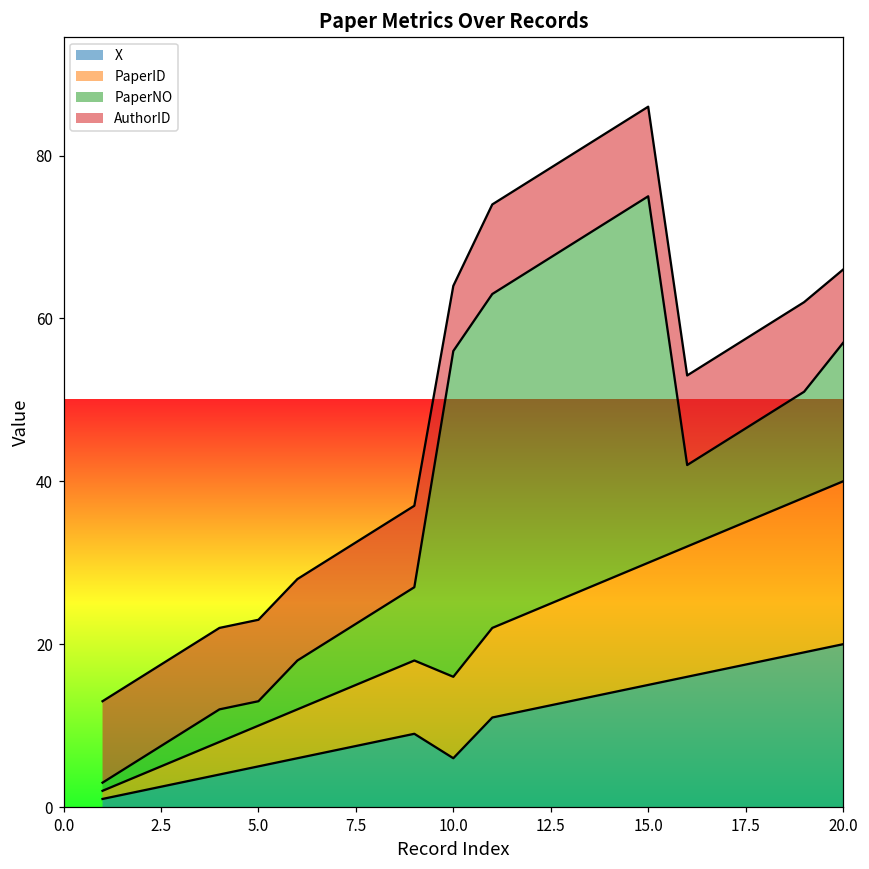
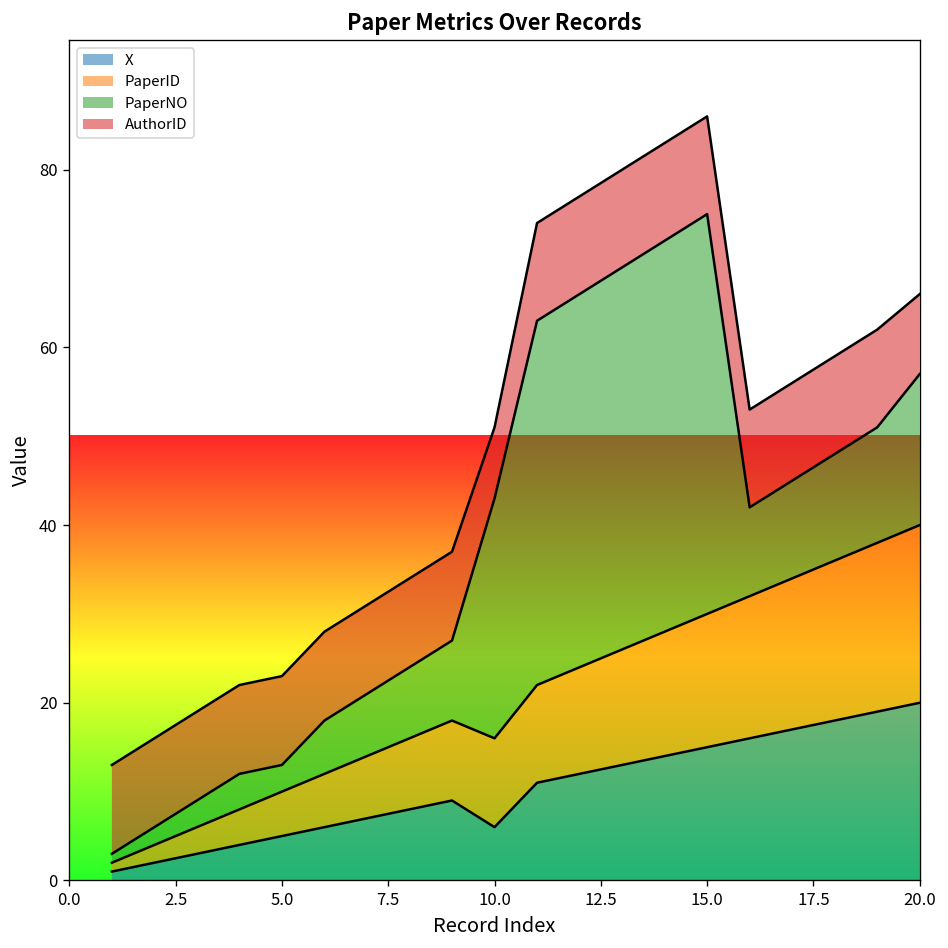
  {
    "X": {
      "5.0": 5,
      "10.0": 6,
      "15.0": 15,
      "20.0": 20
    },
    "PaperID": {
      "5.0": 5,
      "10.0": 10,
      "15.0": 15,
      "20.0": 20
    },
    "PaperNO": {
      "5.0": 3,
-     "10.0": 40,
+     "10.0": 27,
      "15.0": 45,
      "20.0": 17
    },
    "AuthorID": {
      "5.0": 10,
      "10.0": 8,
      "15.0": 11,
      "20.0": 9
    }
  }
